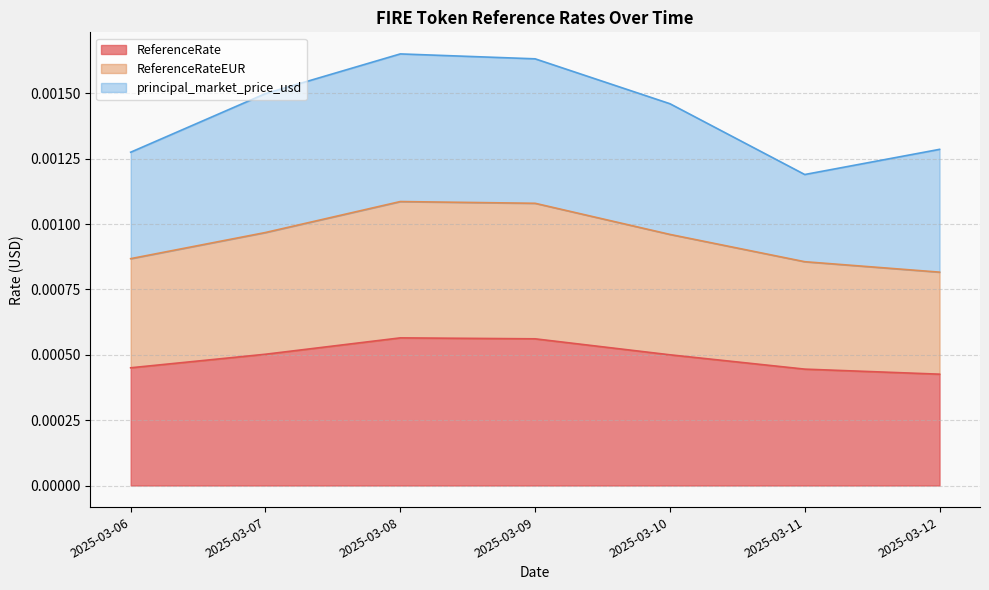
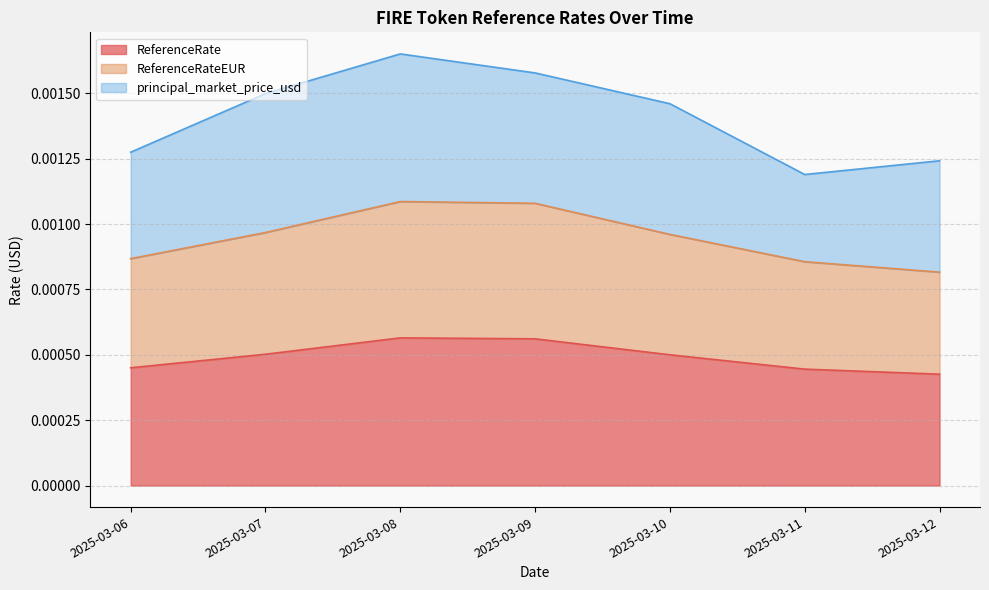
  {
    "principal_market_price_usd": {
      "2025-03-06": 0.00041,
      "2025-03-08": 0.00056,
-     "2025-03-09": 0.00055,
+     "2025-03-09": 0.00050,
      "2025-03-10": 0.00050,
      "2025-03-11": 0.00033,
-     "2025-03-12": 0.00047
+     "2025-03-12": 0.00043
    }
  }
